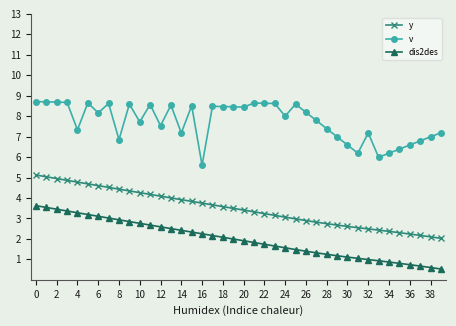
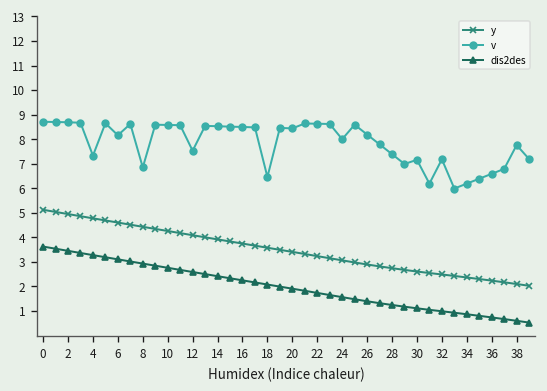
  {
    "v": {
      "0": 8.7,
      "2": 8.7,
      "4": 7.3,
      "6": 8.2,
      "8": 6.9,
-     "10": 7.7,
+     "10": 8.6,
      "12": 7.5,
-     "14": 7.2,
-     "16": 5.6,
-     "18": 8.5,
+     "14": 8.5,
+     "16": 8.5,
+     "18": 6.5,
      "20": 8.4,
      "22": 8.6,
      "24": 8.0,
      "26": 8.2,
      "28": 7.4,
-     "30": 6.6,
+     "30": 7.2,
      "32": 7.2,
      "34": 6.2,
      "36": 6.6,
-     "38": 7.0
+     "38": 7.8
    }
  }
